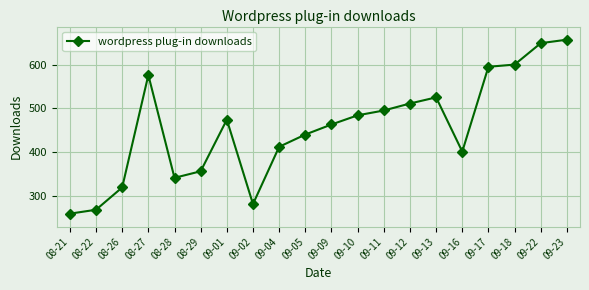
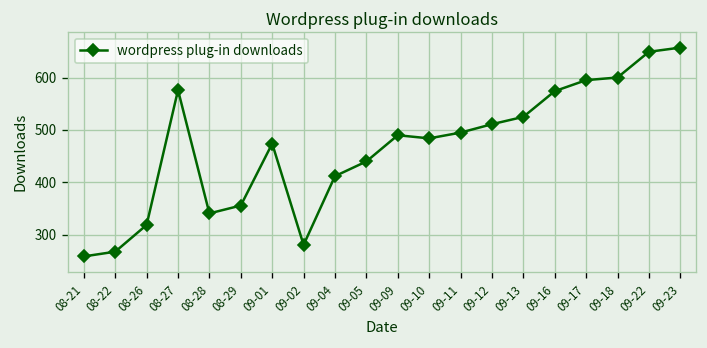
  {
    "08-21": 260,
    "08-22": 270,
    "08-26": 320,
    "08-27": 580,
    "08-28": 340,
    "08-29": 360,
    "09-01": 470,
    "09-02": 280,
    "09-04": 410,
    "09-05": 440,
-   "09-09": 460,
+   "09-09": 490,
    "09-10": 480,
    "09-11": 500,
    "09-12": 510,
    "09-13": 530,
-   "09-16": 400,
+   "09-16": 570,
    "09-17": 600,
    "09-18": 600,
    "09-22": 650,
    "09-23": 660
  }
